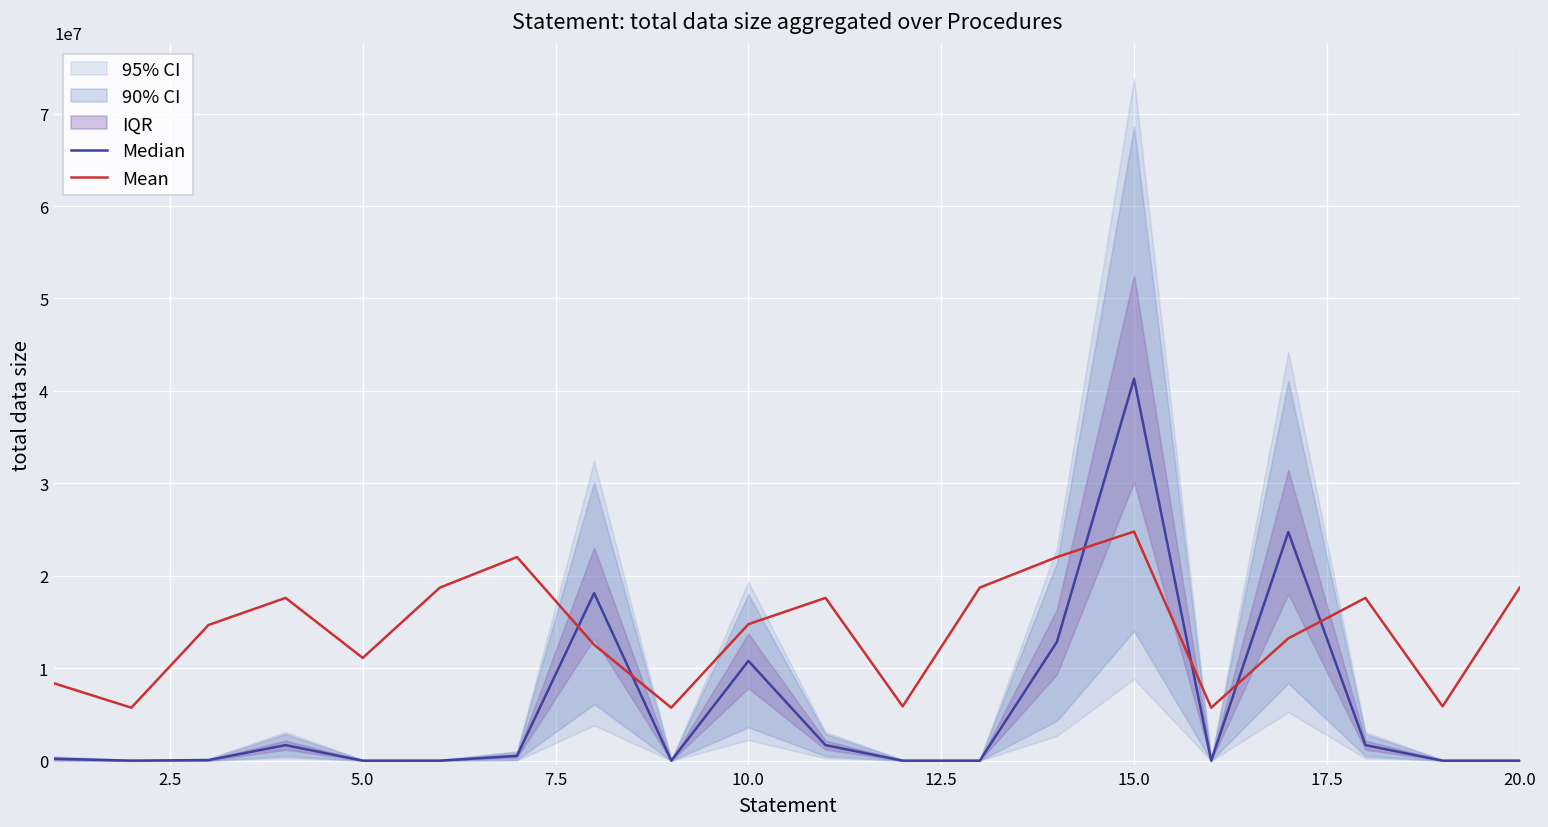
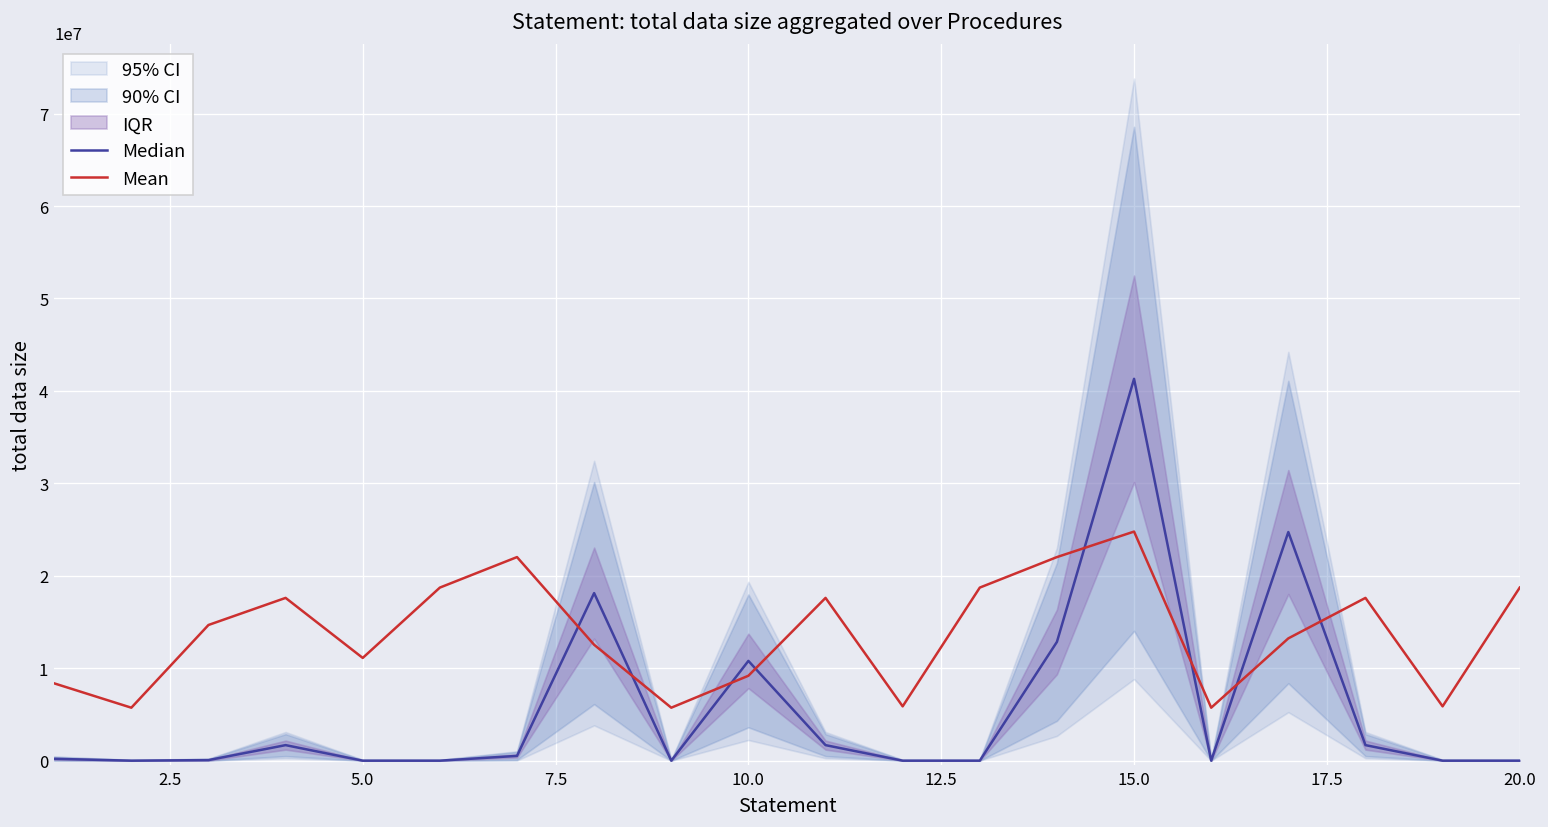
  {
    "Median": {
      "10.0": 11000000,
      "15.0": 41000000
    },
    "Mean": {
      "5.0": 11000000,
-     "10.0": 15000000,
+     "10.0": 9000000,
      "15.0": 25000000,
      "20.0": 19000000
    }
  }
